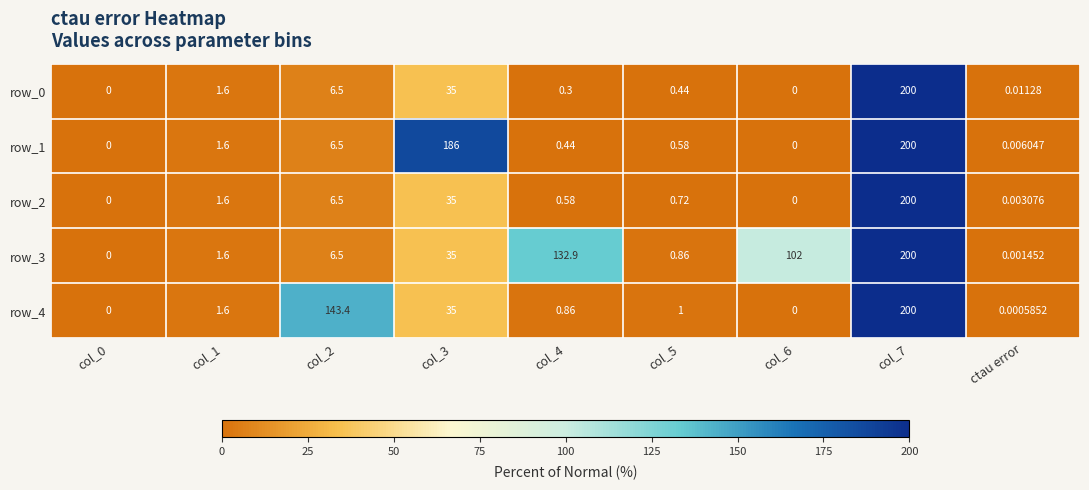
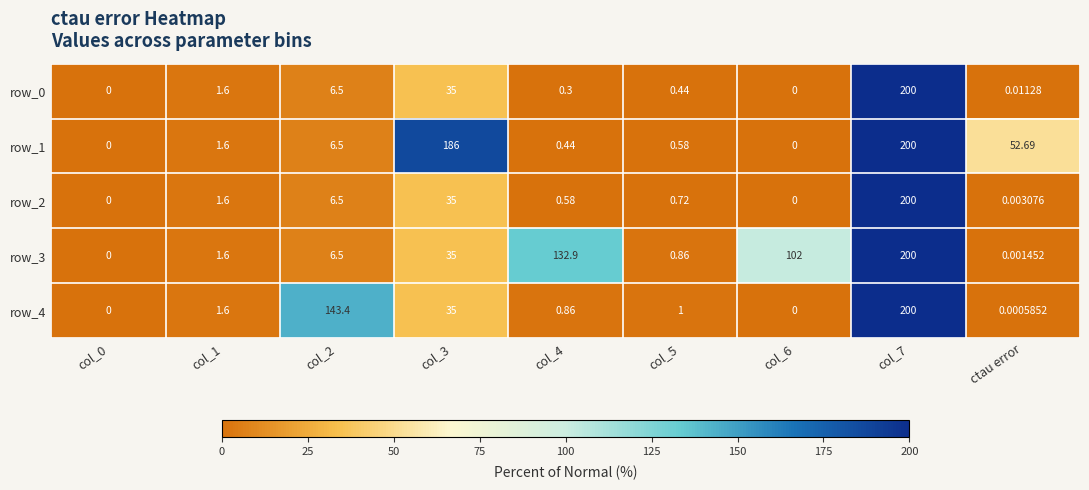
  {
    "row_0": {
      "col_0": 0,
      "col_1": 1.6,
      "col_2": 6.5,
      "col_3": 35,
      "col_4": 0.3,
      "col_5": 0.44,
      "col_6": 0,
      "col_7": 200,
      "ctau error": 0.01128
    },
    "row_1": {
      "col_0": 0,
      "col_1": 1.6,
      "col_2": 6.5,
      "col_3": 186,
      "col_4": 0.44,
      "col_5": 0.58,
      "col_6": 0,
      "col_7": 200,
-     "ctau error": 0.006047
+     "ctau error": 52.69
    },
    "row_2": {
      "col_0": 0,
      "col_1": 1.6,
      "col_2": 6.5,
      "col_3": 35,
      "col_4": 0.58,
      "col_5": 0.72,
      "col_6": 0,
      "col_7": 200,
      "ctau error": 0.003076
    },
    "row_3": {
      "col_0": 0,
      "col_1": 1.6,
      "col_2": 6.5,
      "col_3": 35,
      "col_4": 132.9,
      "col_5": 0.86,
      "col_6": 102,
      "col_7": 200,
      "ctau error": 0.001452
    },
    "row_4": {
      "col_0": 0,
      "col_1": 1.6,
      "col_2": 143.4,
      "col_3": 35,
      "col_4": 0.86,
      "col_5": 1,
      "col_6": 0,
      "col_7": 200,
      "ctau error": 0.0005852
    }
  }
